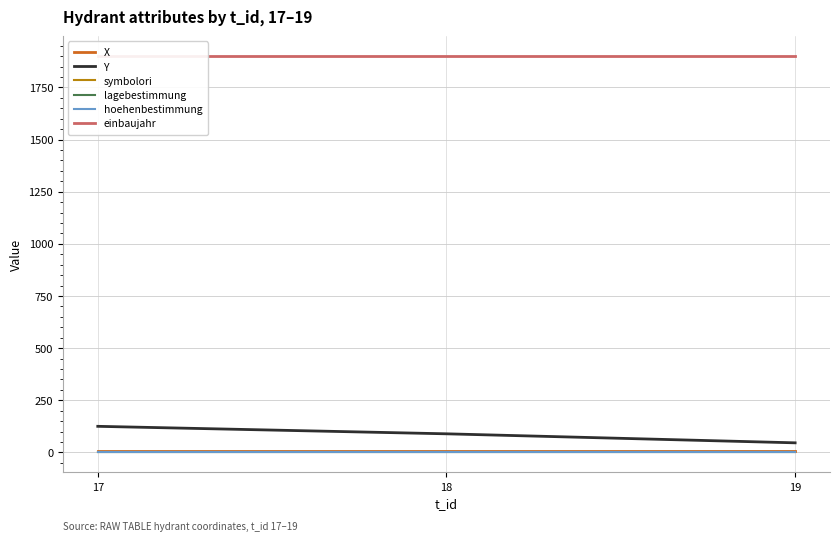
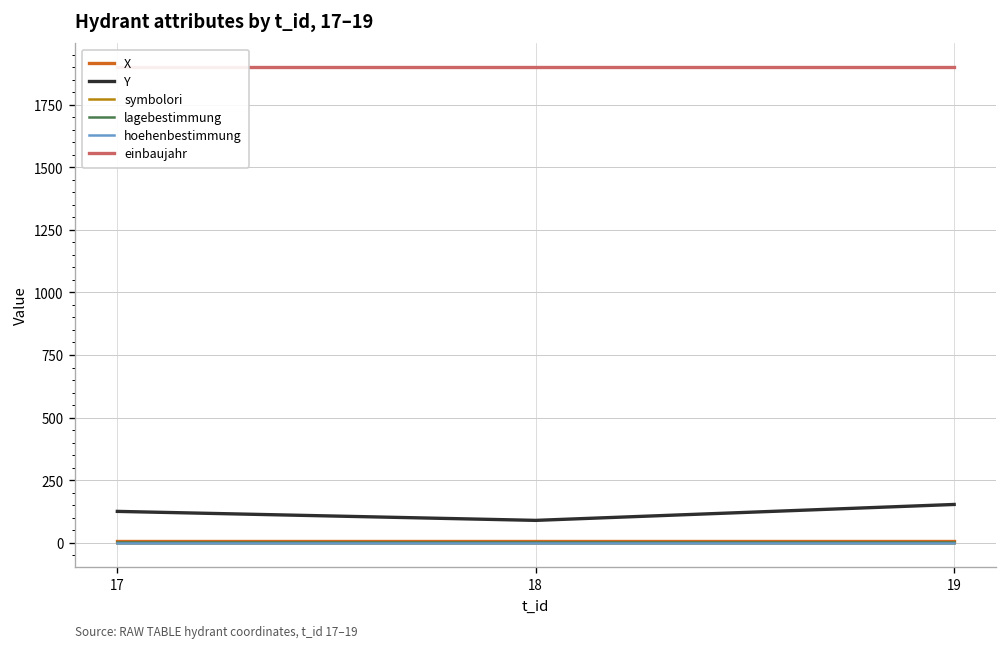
  {
    "Y": {
      "17": 130,
      "18": 90,
-     "19": 50
+     "19": 150
    },
    "einbaujahr": {
      "18": 1900,
      "19": 1900
    }
  }
